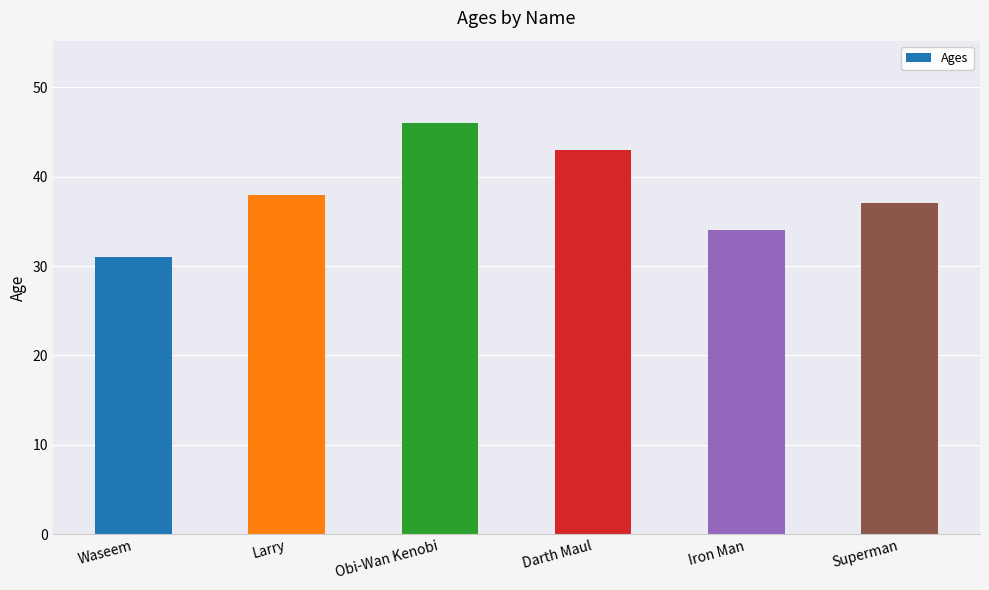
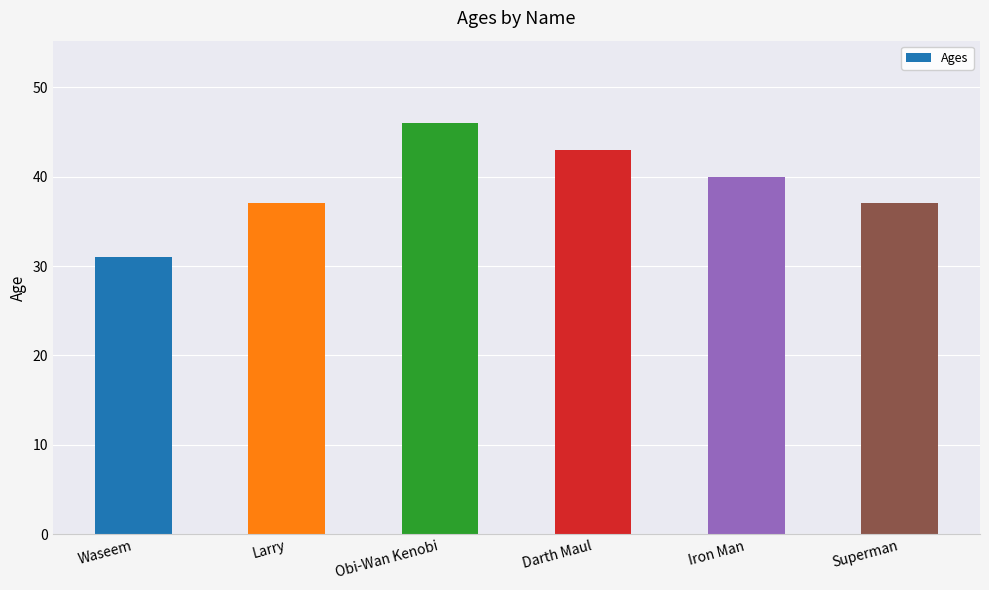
  {
    "Waseem": 31,
-   "Larry": 38,
+   "Larry": 37,
    "Obi-Wan Kenobi": 46,
    "Darth Maul": 43,
-   "Iron Man": 34,
+   "Iron Man": 40,
    "Superman": 37
  }
